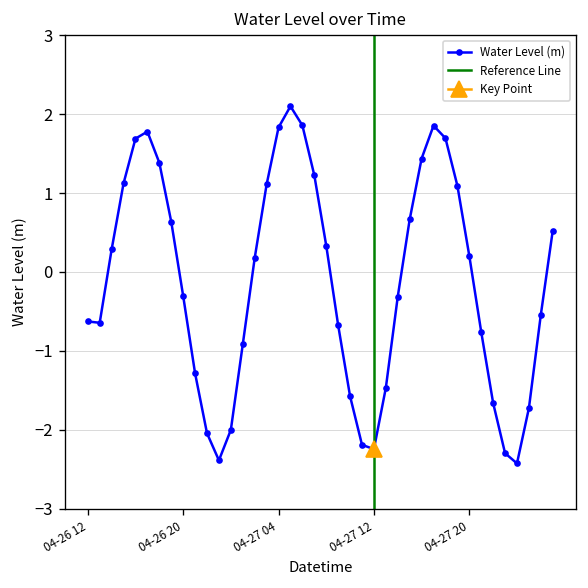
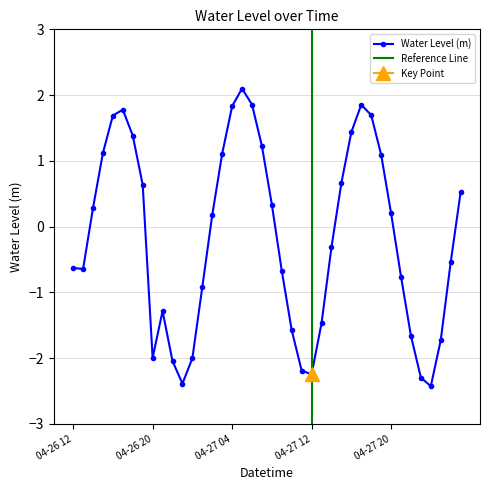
  {
    "Water Level (m)": {
      "04-26 12": -0.6,
-     "04-26 20": -0.3,
+     "04-26 20": -2.0,
      "04-27 04": 1.8,
      "04-27 20": 0.2
    }
  }
